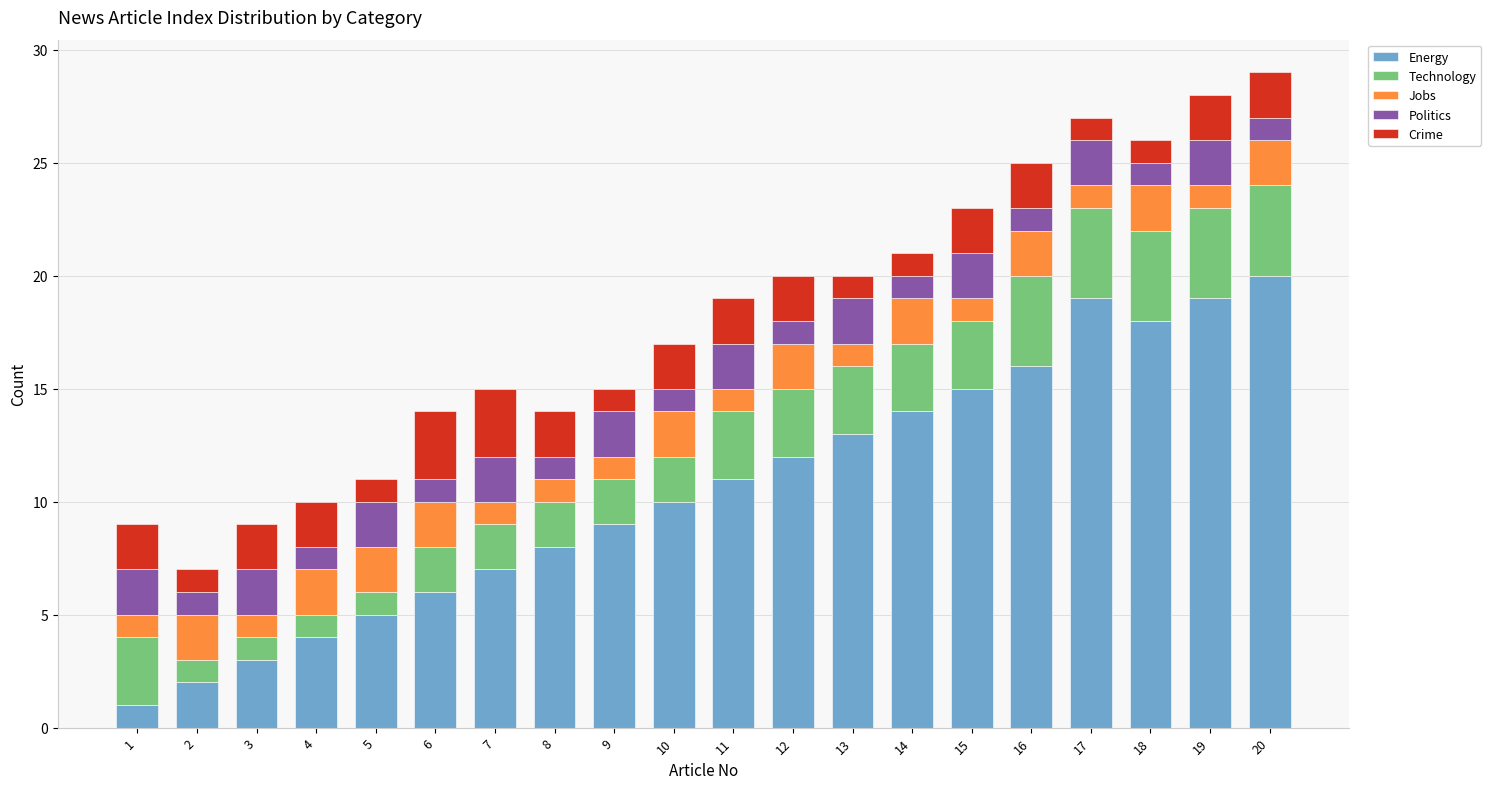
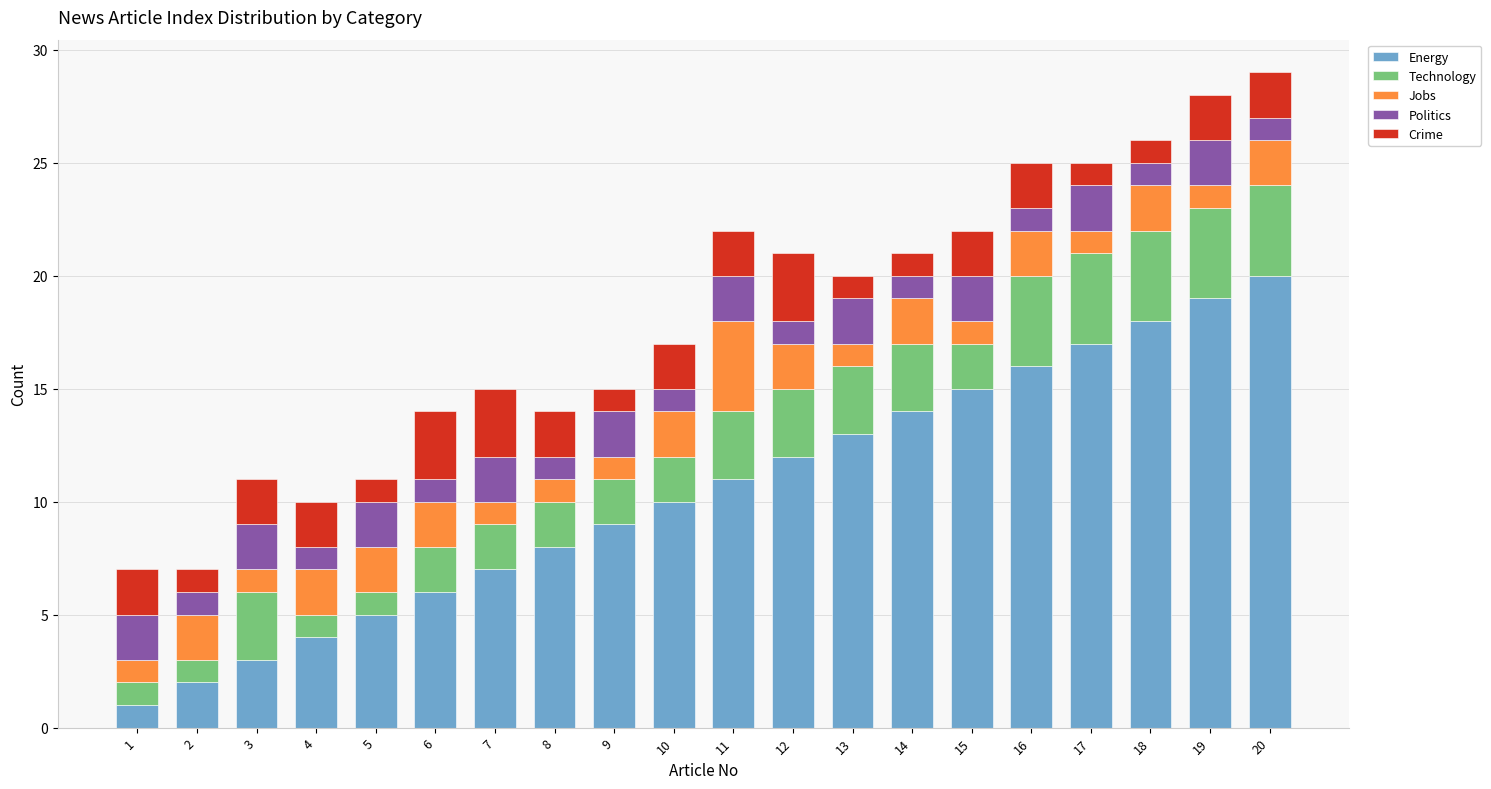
  {
    "Energy": {
      "1": 1,
      "2": 2,
      "3": 3,
      "4": 4,
      "5": 5,
      "6": 6,
      "7": 7,
      "8": 8,
      "9": 9,
      "10": 10,
      "11": 11,
      "12": 12,
      "13": 13,
      "14": 14,
      "15": 15,
      "16": 16,
-     "17": 19,
+     "17": 17,
      "18": 18,
      "19": 19,
      "20": 20
    },
    "Technology": {
-     "1": 3,
+     "1": 1,
      "2": 1,
-     "3": 1,
+     "3": 3,
      "4": 1,
      "5": 1,
      "6": 2,
      "7": 2,
      "8": 2,
      "9": 2,
      "10": 2,
      "11": 3,
      "12": 3,
      "13": 3,
      "14": 3,
-     "15": 3,
+     "15": 2,
      "16": 4,
      "17": 4,
      "18": 4,
      "19": 4,
      "20": 4
    },
    "Jobs": {
      "1": 1,
      "2": 2,
      "3": 1,
      "4": 2,
      "5": 2,
      "6": 2,
      "7": 1,
      "8": 1,
      "9": 1,
      "10": 2,
-     "11": 1,
+     "11": 4,
      "12": 2,
      "13": 1,
      "14": 2,
      "15": 1,
      "16": 2,
      "17": 1,
      "18": 2,
      "19": 1,
      "20": 2
    },
    "Politics": {
      "1": 2,
      "2": 1,
      "3": 2,
      "4": 1,
      "5": 2,
      "6": 1,
      "7": 2,
      "8": 1,
      "9": 2,
      "10": 1,
      "11": 2,
      "12": 1,
      "13": 2,
      "14": 1,
      "15": 2,
      "16": 1,
      "17": 2,
      "18": 1,
      "19": 2,
      "20": 1
    },
    "Crime": {
      "1": 2,
      "2": 1,
      "3": 2,
      "4": 2,
      "5": 1,
      "6": 3,
      "7": 3,
      "8": 2,
      "9": 1,
      "10": 2,
      "11": 2,
-     "12": 2,
+     "12": 3,
      "13": 1,
      "14": 1,
      "15": 2,
      "16": 2,
      "17": 1,
      "18": 1,
      "19": 2,
      "20": 2
    }
  }
